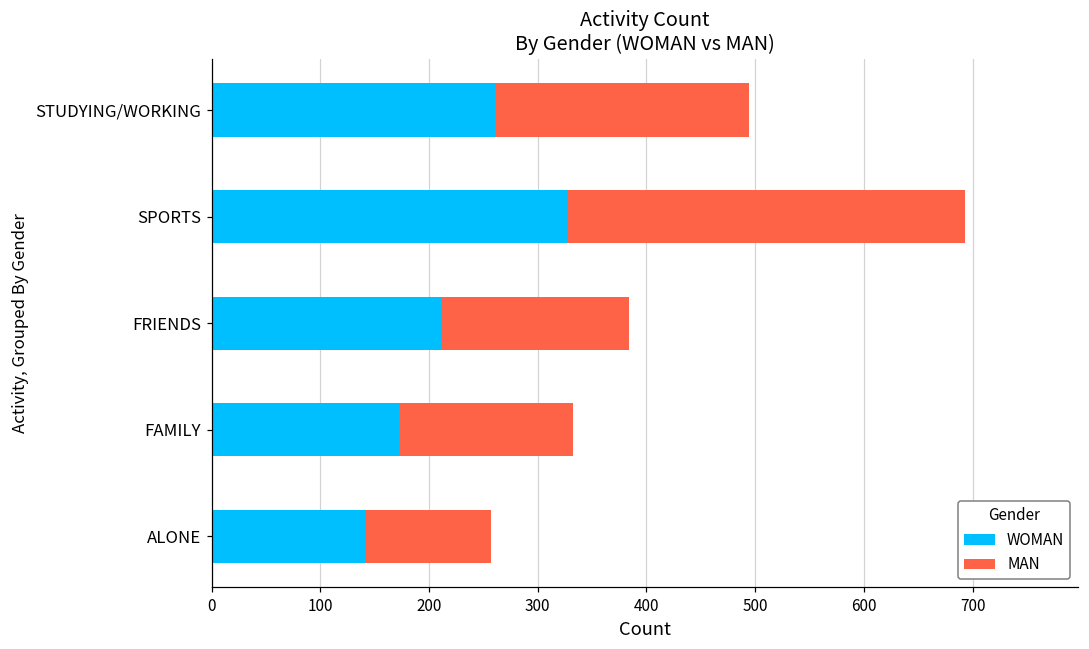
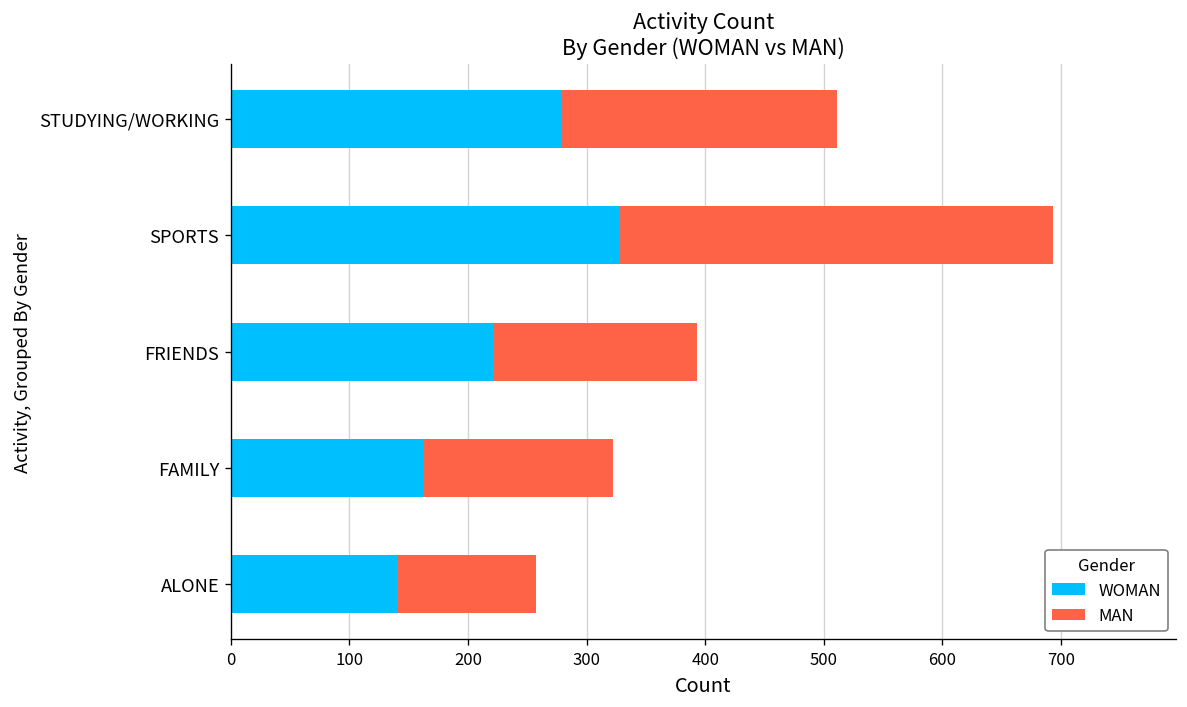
  {
    "WOMAN": {
-     "STUDYING/WORKING": 260,
+     "STUDYING/WORKING": 280,
      "SPORTS": 330,
-     "FRIENDS": 210,
-     "FAMILY": 170,
+     "FRIENDS": 220,
+     "FAMILY": 160,
      "ALONE": 140
    },
    "MAN": {
      "STUDYING/WORKING": 230,
      "SPORTS": 370,
      "FRIENDS": 170,
      "FAMILY": 160,
      "ALONE": 120
    }
  }
